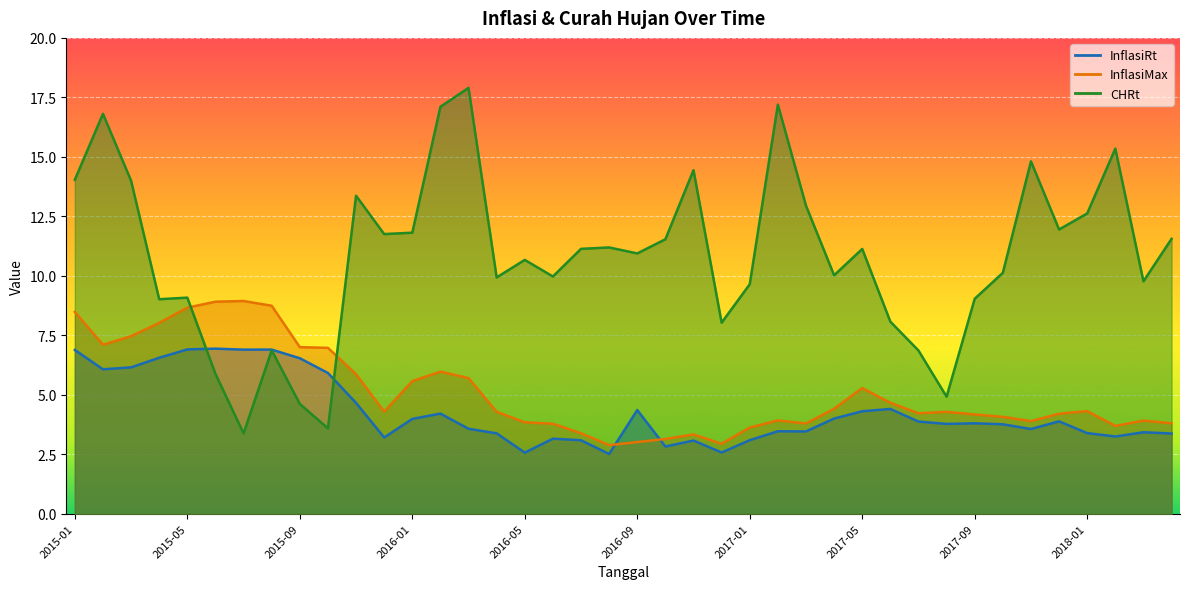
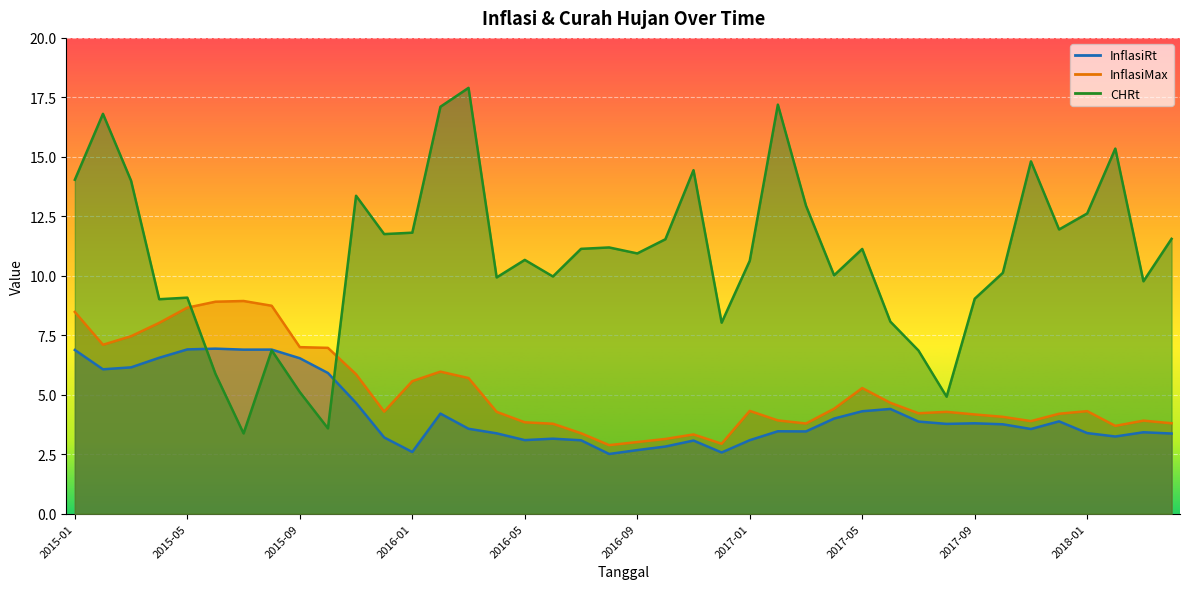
  {
    "InflasiRt": {
      "2015-01": 6.9,
      "2015-05": 6.9,
      "2015-09": 6.5,
-     "2016-01": 4.0,
-     "2016-05": 2.6,
-     "2016-09": 4.4,
+     "2016-01": 2.6,
+     "2016-05": 3.1,
+     "2016-09": 2.7,
      "2017-01": 3.1,
      "2017-05": 4.3,
      "2017-09": 3.8,
      "2018-01": 3.4
    },
    "InflasiMax": {
      "2015-01": 8.5,
      "2015-05": 8.7,
      "2015-09": 7.0,
      "2016-01": 5.6,
      "2016-05": 3.8,
      "2016-09": 3.0,
-     "2017-01": 3.6,
+     "2017-01": 4.3,
      "2017-05": 5.3,
      "2017-09": 4.2,
      "2018-01": 4.3
    },
    "CHRt": {
      "2015-01": 14.0,
      "2015-05": 9.1,
-     "2015-09": 4.6,
+     "2015-09": 5.1,
      "2016-01": 11.8,
      "2016-05": 10.7,
      "2016-09": 10.9,
-     "2017-01": 9.6,
+     "2017-01": 10.6,
      "2017-05": 11.1,
      "2017-09": 9.0,
      "2018-01": 12.6
    }
  }
